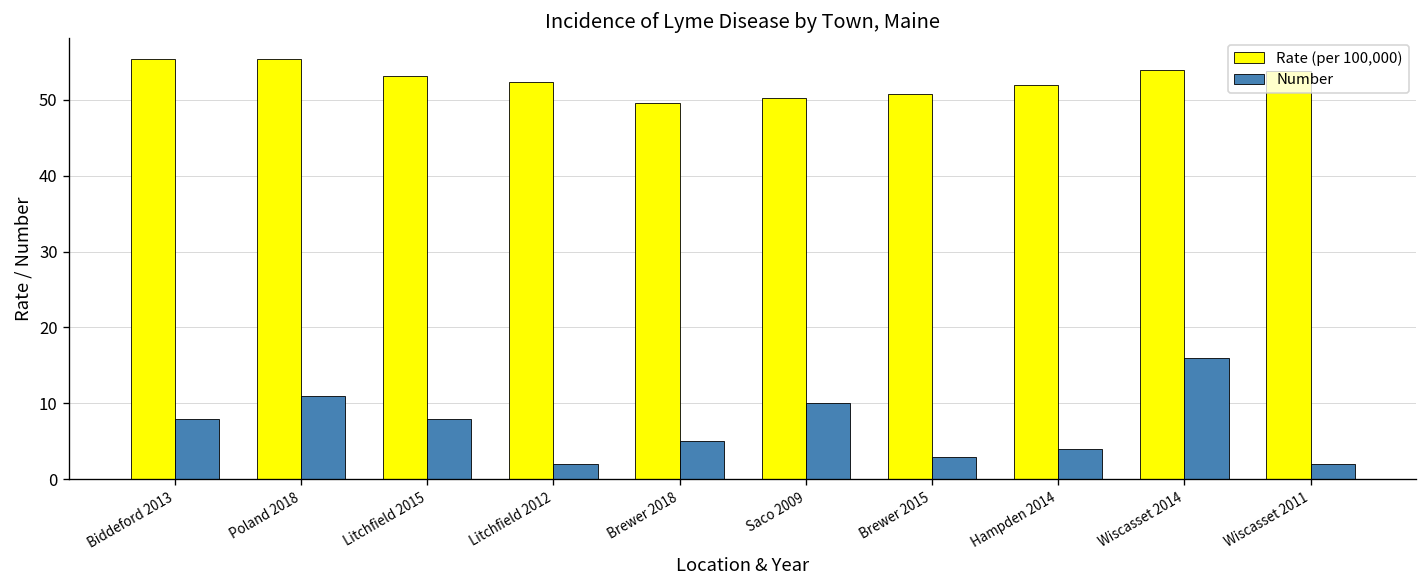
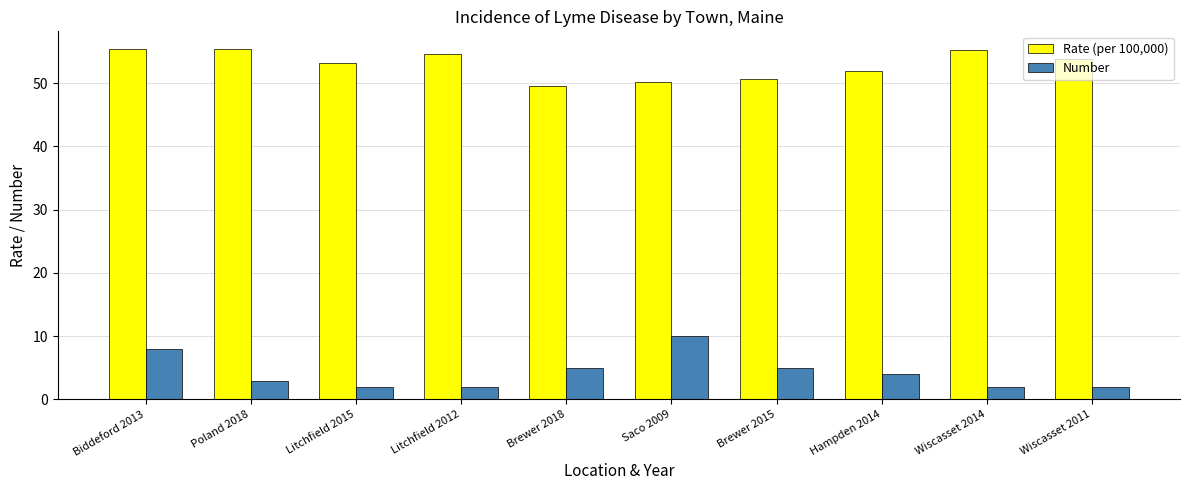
  {
    "Rate (per 100,000)": {
      "Biddeford 2013": 55,
      "Poland 2018": 55,
      "Litchfield 2015": 53,
-     "Litchfield 2012": 52,
+     "Litchfield 2012": 55,
      "Brewer 2018": 50,
      "Saco 2009": 50,
      "Brewer 2015": 51,
      "Hampden 2014": 52,
-     "Wiscasset 2014": 54
+     "Wiscasset 2014": 55
    },
    "Number": {
      "Biddeford 2013": 8,
-     "Poland 2018": 11,
-     "Litchfield 2015": 8,
+     "Poland 2018": 3,
+     "Litchfield 2015": 2,
      "Litchfield 2012": 2,
      "Brewer 2018": 5,
      "Saco 2009": 10,
-     "Brewer 2015": 3,
+     "Brewer 2015": 5,
      "Hampden 2014": 4,
-     "Wiscasset 2014": 16,
+     "Wiscasset 2014": 2,
      "Wiscasset 2011": 2
    }
  }
